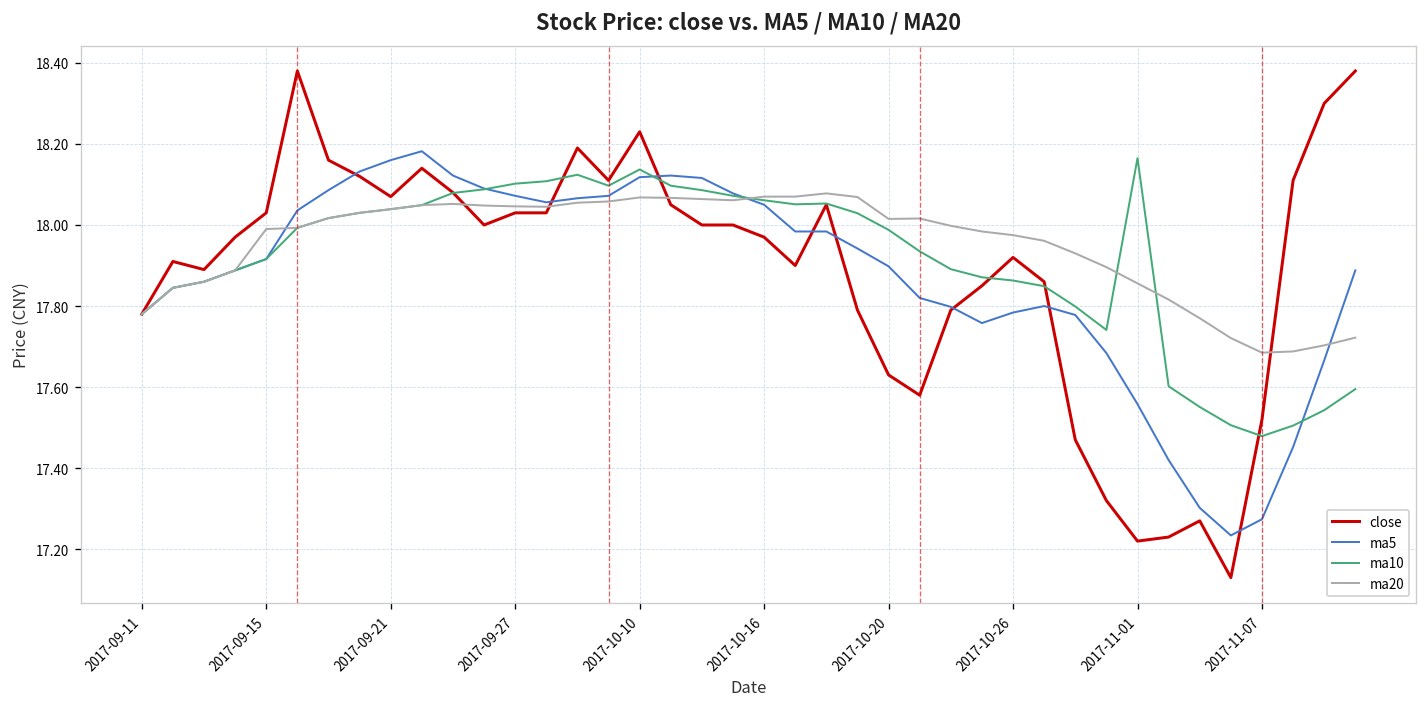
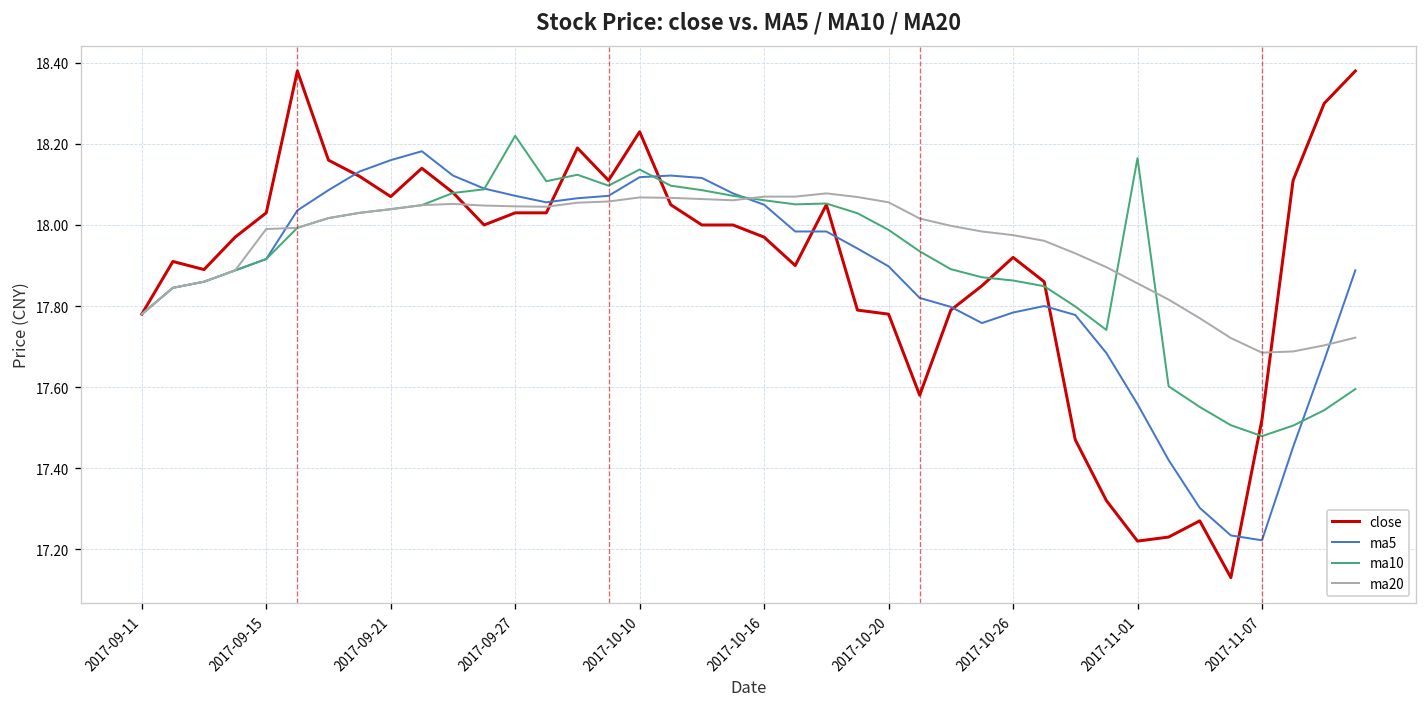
  {
    "close": {
      "2017-09-15": 18.03,
      "2017-09-21": 18.07,
      "2017-09-27": 18.03,
      "2017-10-10": 18.23,
      "2017-10-16": 17.97,
-     "2017-10-20": 17.63,
+     "2017-10-20": 17.78,
      "2017-10-26": 17.92,
      "2017-11-01": 17.22,
      "2017-11-07": 17.52
    },
    "ma5": {
      "2017-09-21": 18.16,
      "2017-09-27": 18.07,
      "2017-10-10": 18.12,
      "2017-10-16": 18.05,
      "2017-10-20": 17.90,
      "2017-10-26": 17.78,
      "2017-11-01": 17.56,
-     "2017-11-07": 17.27
+     "2017-11-07": 17.22
    },
    "ma10": {
-     "2017-09-27": 18.10,
+     "2017-09-27": 18.22,
      "2017-10-10": 18.14,
      "2017-10-16": 18.06,
      "2017-10-20": 17.99,
      "2017-10-26": 17.86,
      "2017-11-01": 18.17,
      "2017-11-07": 17.48
    },
    "ma20": {
      "2017-09-15": 17.99,
      "2017-09-27": 18.05,
      "2017-10-10": 18.07,
      "2017-10-16": 18.07,
-     "2017-10-20": 18.02,
+     "2017-10-20": 18.06,
      "2017-10-26": 17.98,
      "2017-11-01": 17.86,
      "2017-11-07": 17.69
    }
  }
